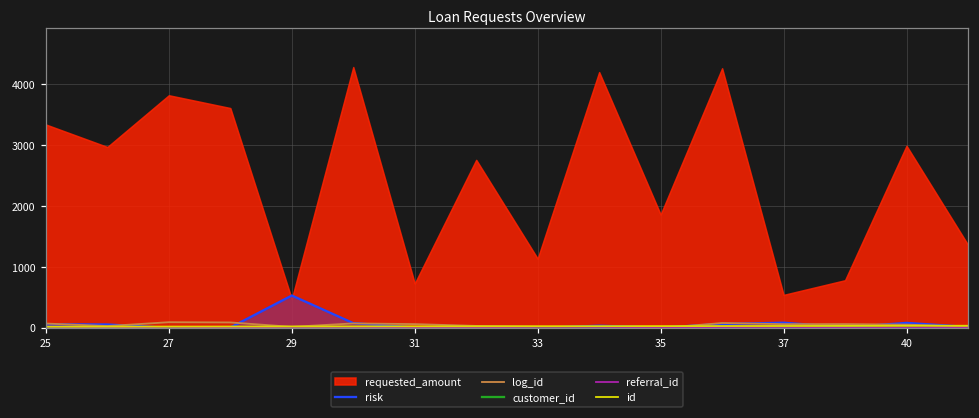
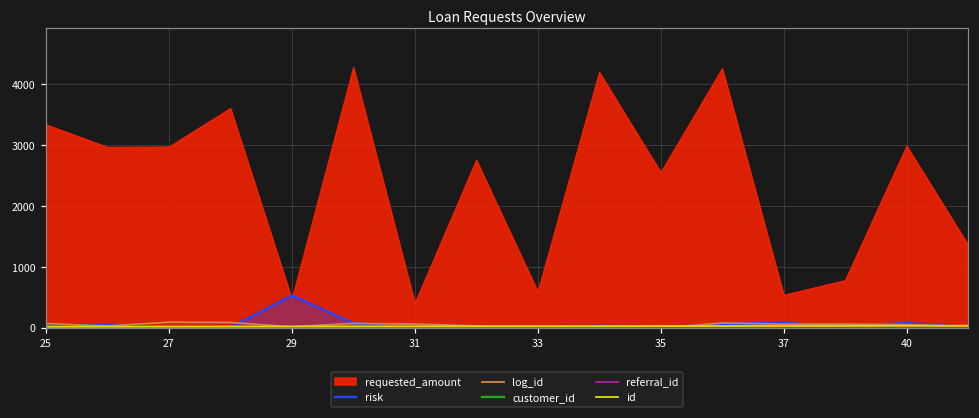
  {
    "requested_amount": {
      "25": 3300,
-     "27": 3800,
+     "27": 3000,
      "29": 500,
-     "31": 700,
-     "33": 1100,
-     "35": 1900,
+     "31": 400,
+     "33": 600,
+     "35": 2600,
      "37": 500,
      "40": 3000
    },
    "log_id": {
      "27": 100
    },
    "risk": {
      "29": 500
    }
  }
